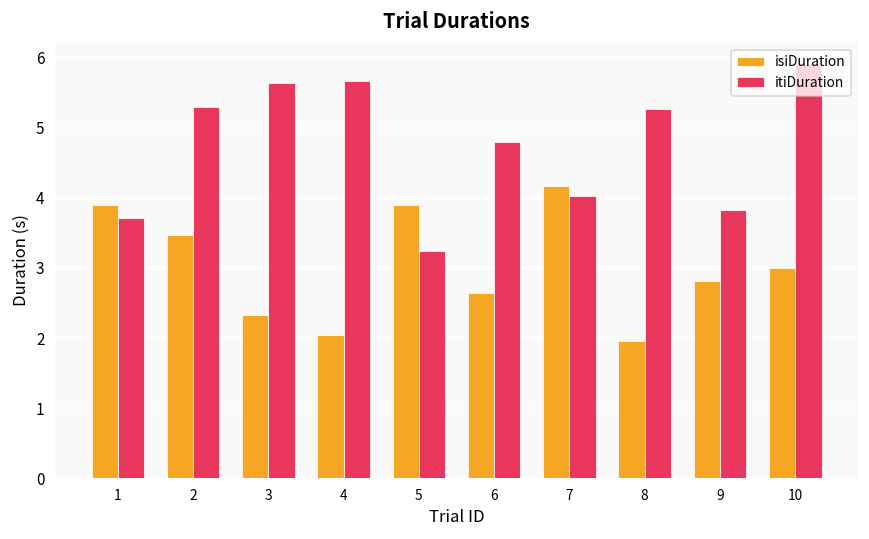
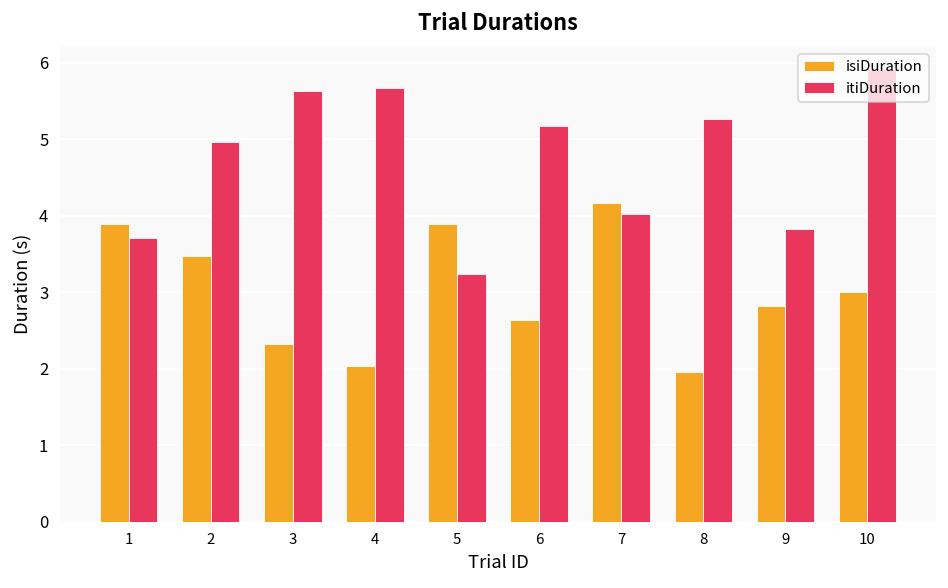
  {
    "isiDuration": {
      "1": 3.9,
      "2": 3.5,
      "3": 2.3,
      "4": 2.0,
      "5": 3.9,
      "6": 2.6,
      "7": 4.2,
      "8": 2.0,
      "9": 2.8,
      "10": 3.0
    },
    "itiDuration": {
      "1": 3.7,
-     "2": 5.3,
+     "2": 5.0,
      "3": 5.6,
      "4": 5.7,
      "5": 3.2,
-     "6": 4.8,
+     "6": 5.2,
      "7": 4.0,
      "8": 5.3,
      "9": 3.8
    }
  }
